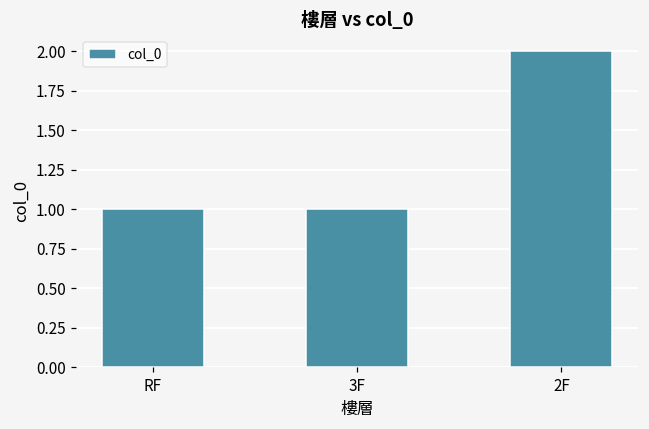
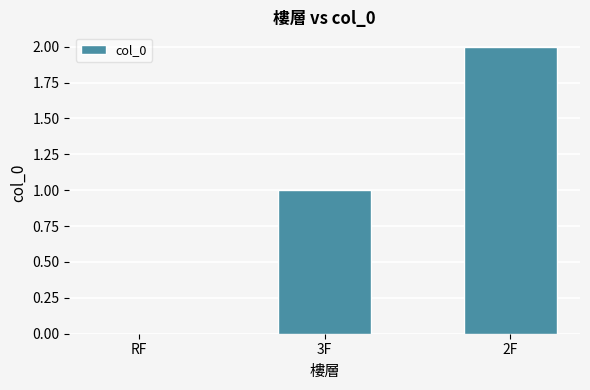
  {
-   "RF": 1,
+   "RF": 0,
    "3F": 1,
    "2F": 2
  }
